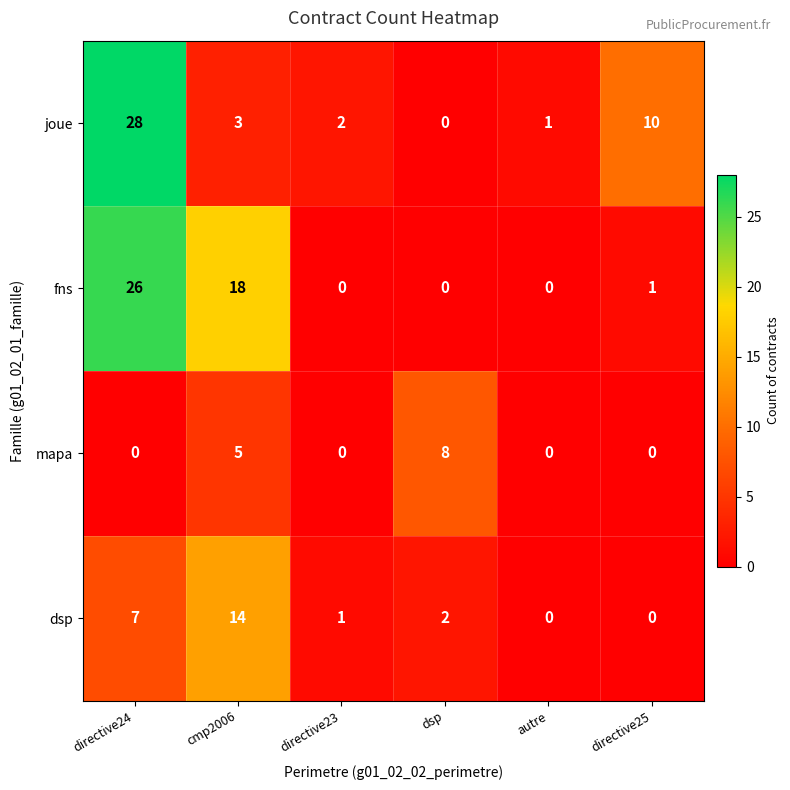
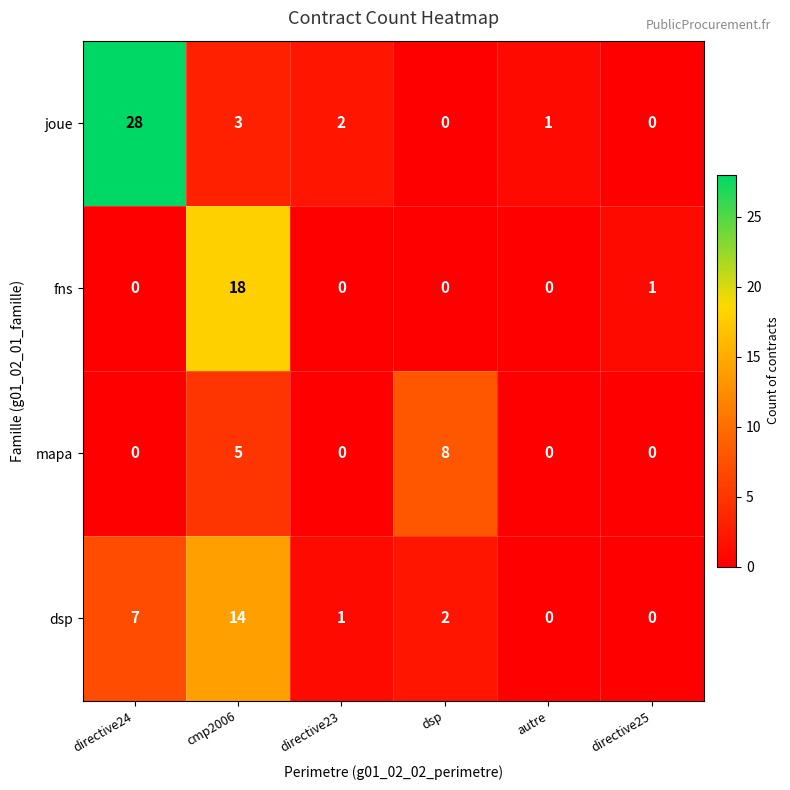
  {
    "joue": {
      "directive24": 28,
      "cmp2006": 3,
      "directive23": 2,
      "dsp": 0,
      "autre": 1,
-     "directive25": 10
+     "directive25": 0
    },
    "fns": {
-     "directive24": 26,
+     "directive24": 0,
      "cmp2006": 18,
      "directive23": 0,
      "dsp": 0,
      "autre": 0,
      "directive25": 1
    },
    "mapa": {
      "directive24": 0,
      "cmp2006": 5,
      "directive23": 0,
      "dsp": 8,
      "autre": 0,
      "directive25": 0
    },
    "dsp": {
      "directive24": 7,
      "cmp2006": 14,
      "directive23": 1,
      "dsp": 2,
      "autre": 0,
      "directive25": 0
    }
  }
